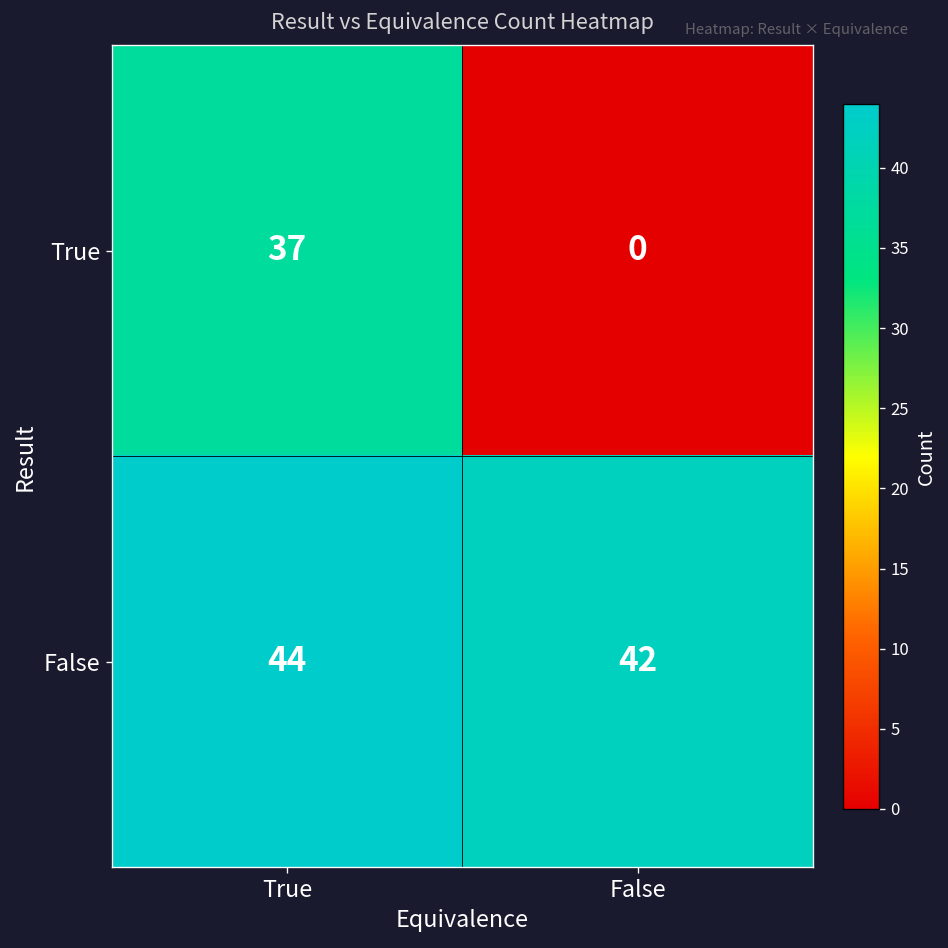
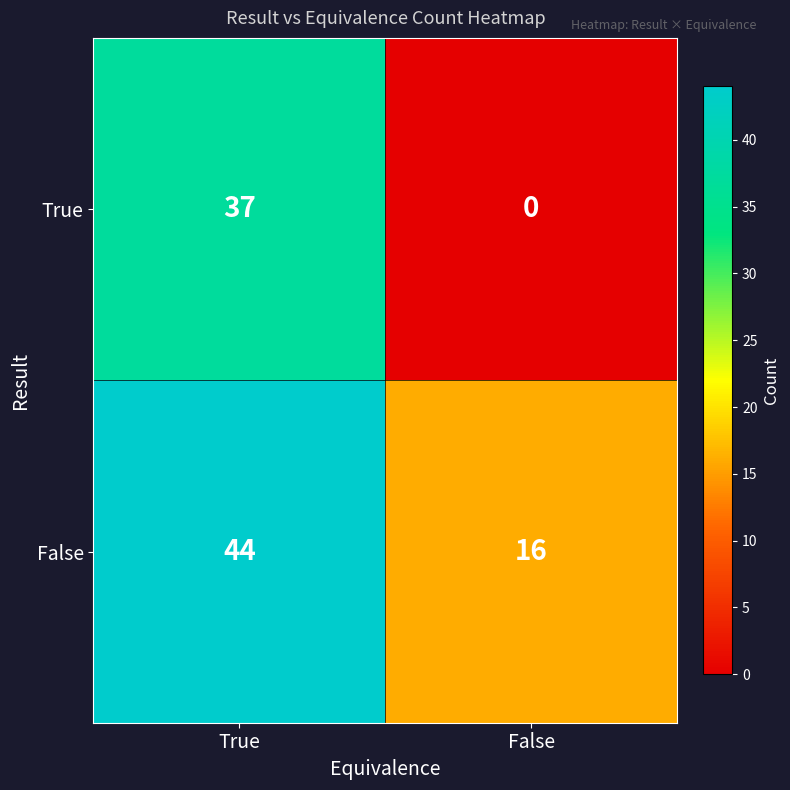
  {
    "True": {
      "True": 37,
      "False": 0
    },
    "False": {
      "True": 44,
-     "False": 42
+     "False": 16
    }
  }
